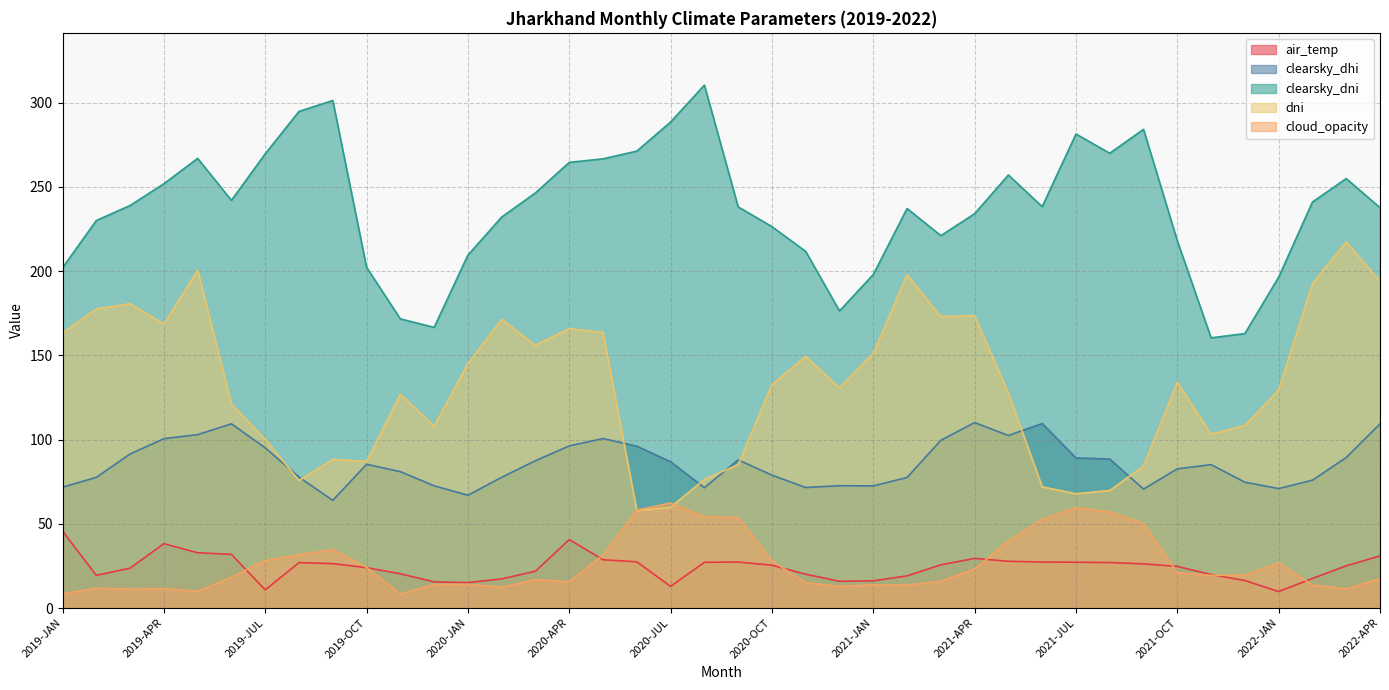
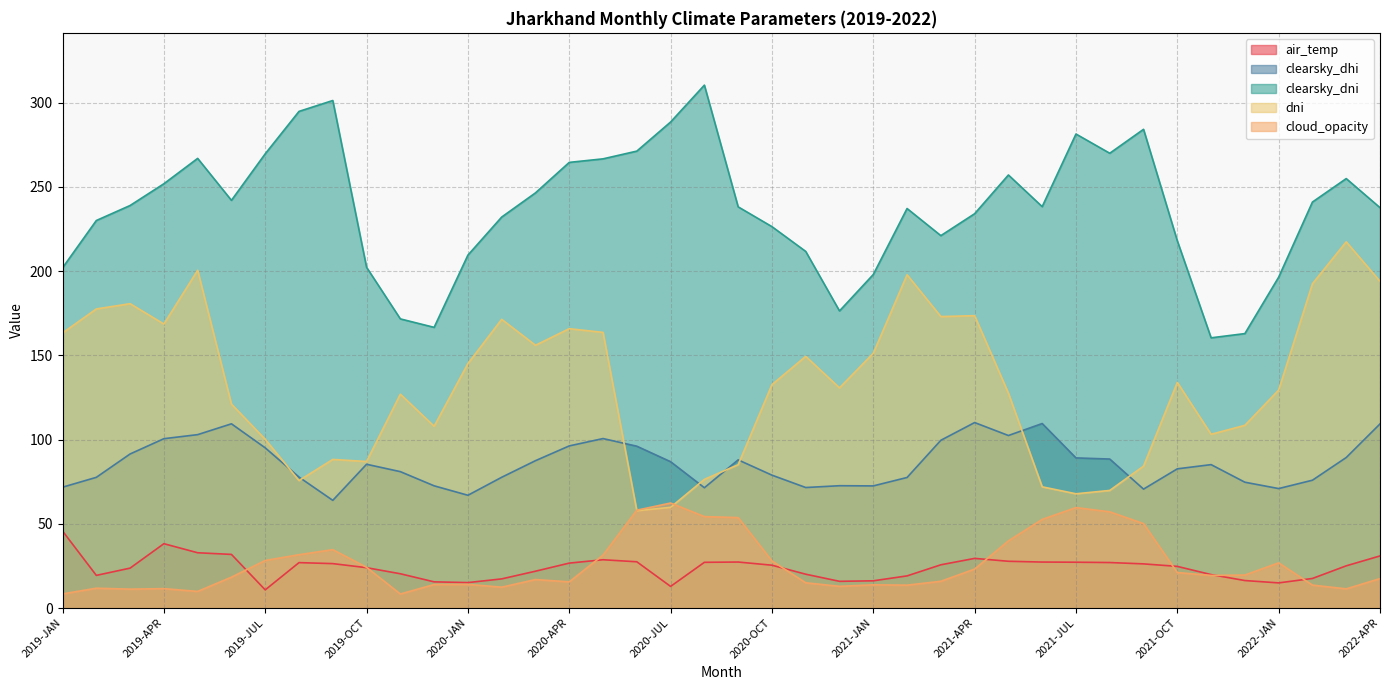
  {
    "air_temp": {
      "2019-JAN": 46,
      "2019-APR": 38,
      "2019-JUL": 11,
-     "2020-APR": 41,
+     "2020-APR": 27,
      "2020-JUL": 13,
      "2020-OCT": 25,
      "2021-JAN": 16,
      "2021-APR": 29,
      "2021-JUL": 27,
      "2021-OCT": 25,
-     "2022-JAN": 10,
+     "2022-JAN": 15,
      "2022-APR": 31
    }
  }
